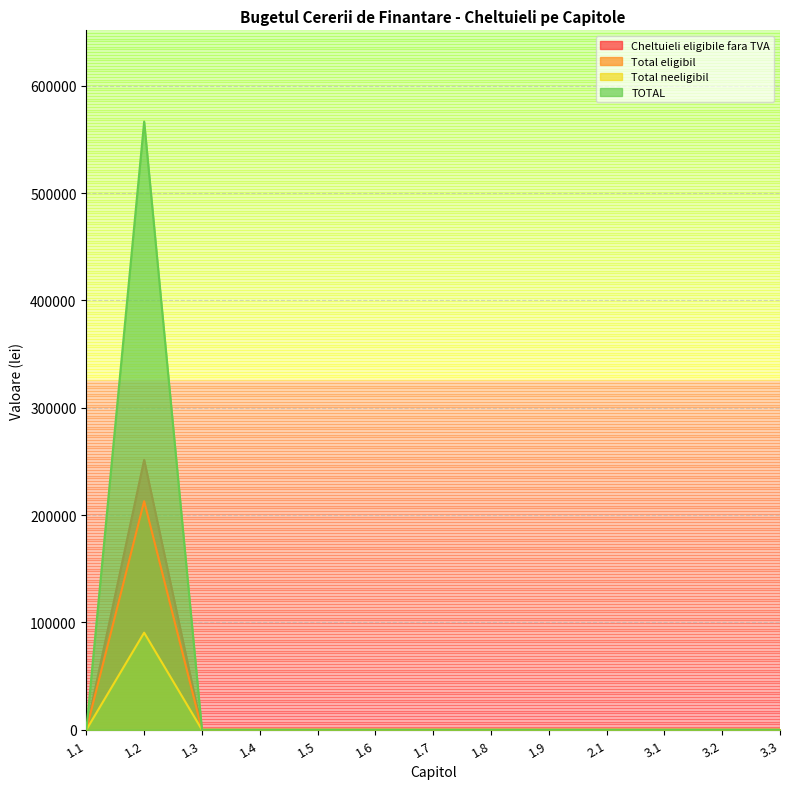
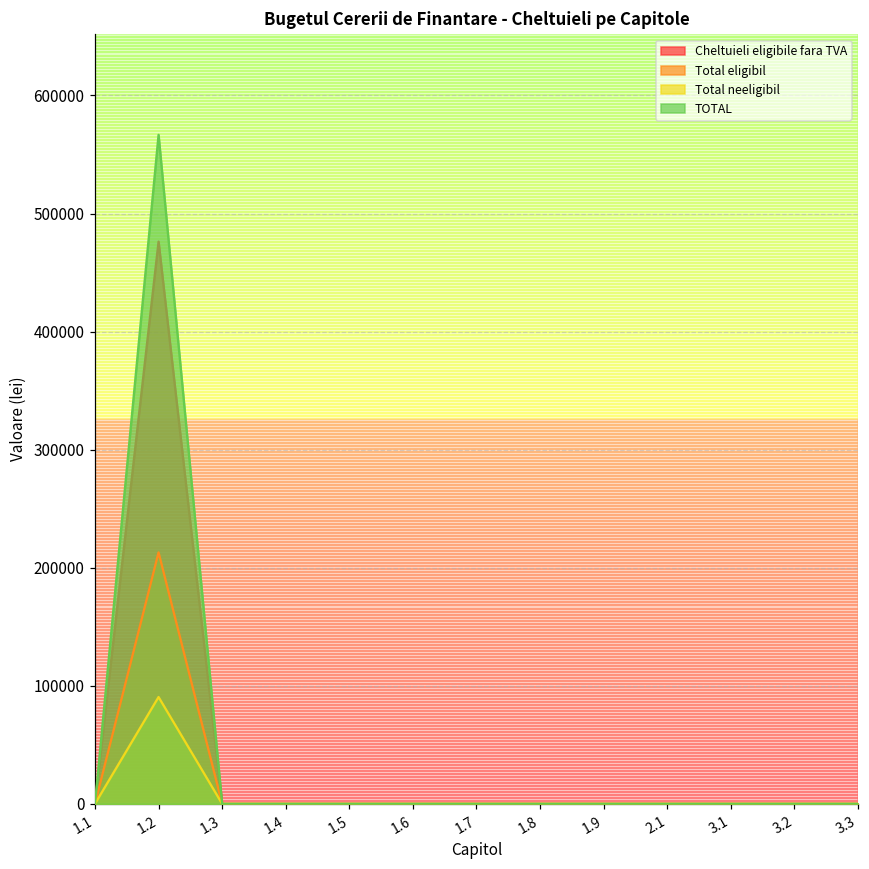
  {
    "Cheltuieli eligibile fara TVA": {
-     "1.2": 252000
+     "1.2": 476000
    },
    "Total eligibil": {
      "1.2": 213000
    },
    "Total neeligibil": {
      "1.2": 90000
    },
    "TOTAL": {
      "1.2": 567000
    }
  }
